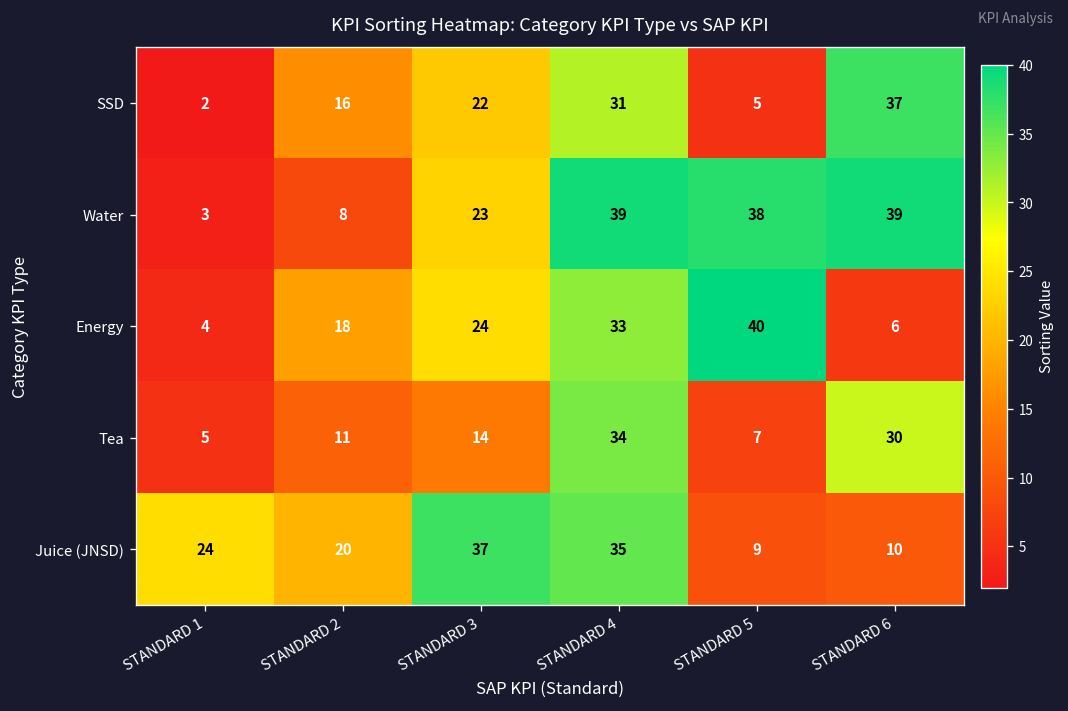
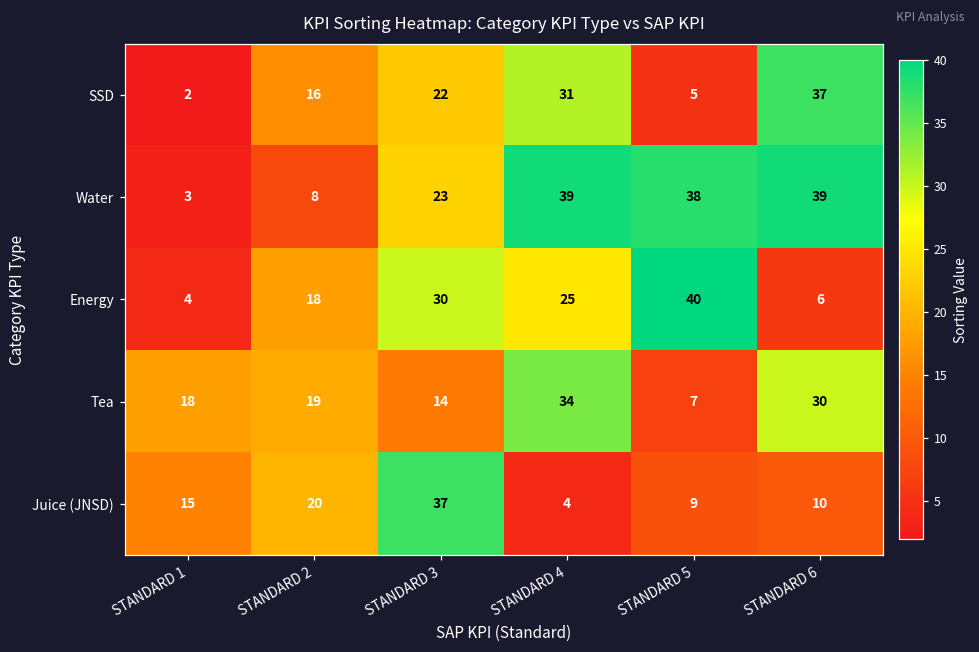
  {
    "SSD": {
      "STANDARD 1": 2,
      "STANDARD 2": 16,
      "STANDARD 3": 22,
      "STANDARD 4": 31,
      "STANDARD 5": 5,
      "STANDARD 6": 37
    },
    "Water": {
      "STANDARD 1": 3,
      "STANDARD 2": 8,
      "STANDARD 3": 23,
      "STANDARD 4": 39,
      "STANDARD 5": 38,
      "STANDARD 6": 39
    },
    "Energy": {
      "STANDARD 1": 4,
      "STANDARD 2": 18,
-     "STANDARD 3": 24,
-     "STANDARD 4": 33,
+     "STANDARD 3": 30,
+     "STANDARD 4": 25,
      "STANDARD 5": 40,
      "STANDARD 6": 6
    },
    "Tea": {
-     "STANDARD 1": 5,
-     "STANDARD 2": 11,
+     "STANDARD 1": 18,
+     "STANDARD 2": 19,
      "STANDARD 3": 14,
      "STANDARD 4": 34,
      "STANDARD 5": 7,
      "STANDARD 6": 30
    },
    "Juice (JNSD)": {
-     "STANDARD 1": 24,
+     "STANDARD 1": 15,
      "STANDARD 2": 20,
      "STANDARD 3": 37,
-     "STANDARD 4": 35,
+     "STANDARD 4": 4,
      "STANDARD 5": 9,
      "STANDARD 6": 10
    }
  }
